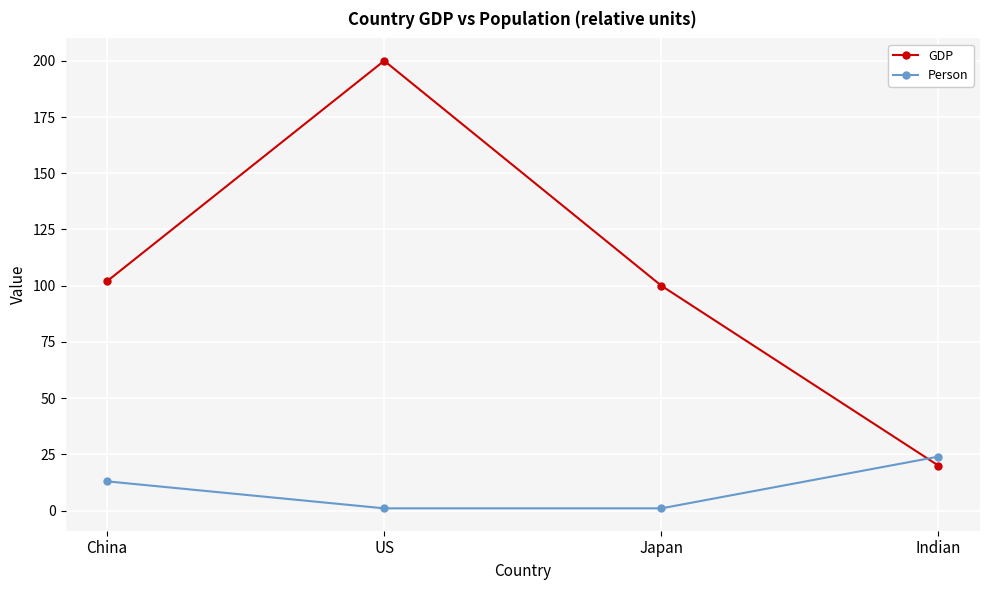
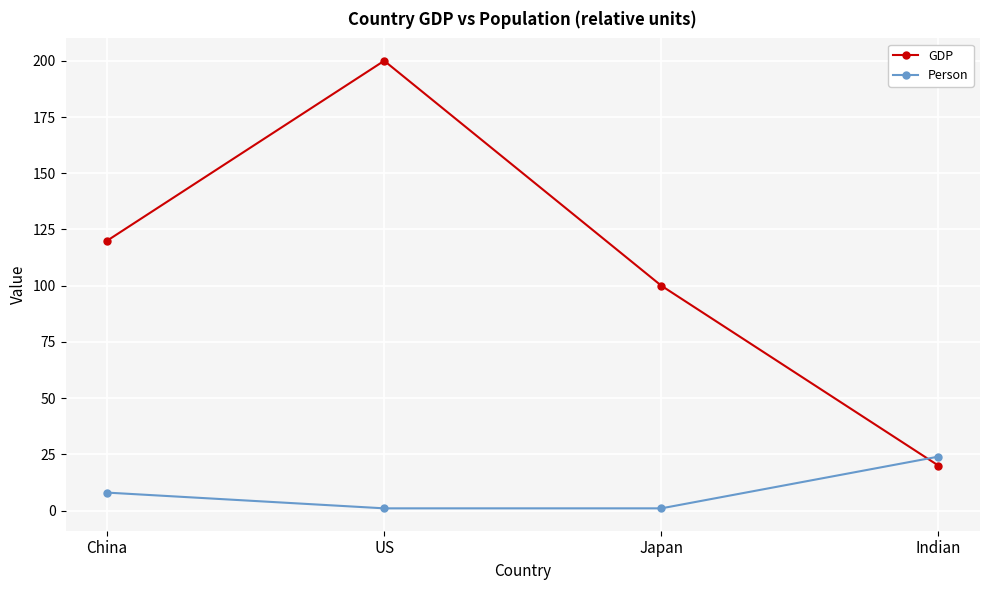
  {
    "GDP": {
-     "China": 102,
+     "China": 120,
      "US": 200,
      "Japan": 100,
      "Indian": 20
    },
    "Person": {
-     "China": 13,
+     "China": 8,
      "US": 1,
      "Japan": 1,
      "Indian": 24
    }
  }
